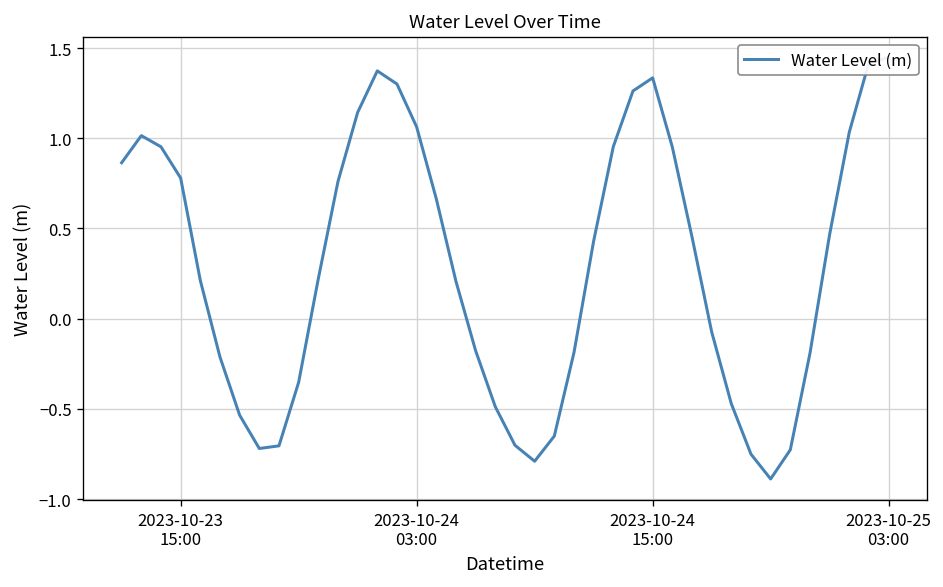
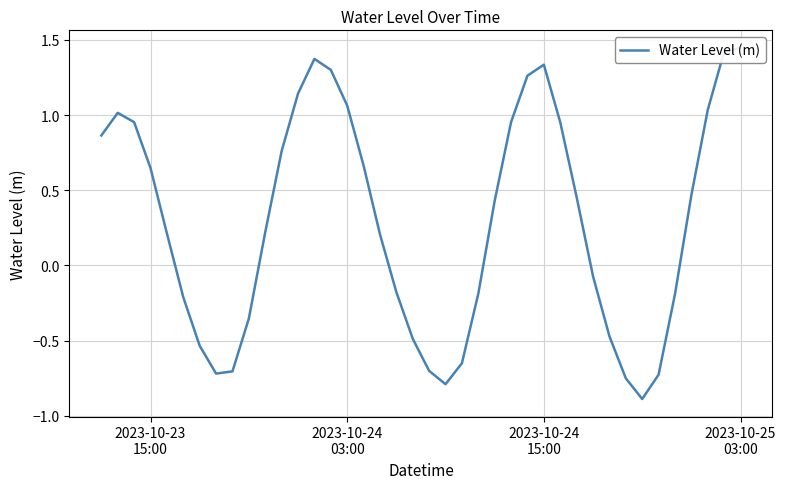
  {
-   "2023-10-23 15:00": 0.78,
+   "2023-10-23 15:00": 0.65,
    "2023-10-24 03:00": 1.06,
    "2023-10-24 15:00": 1.33
  }
